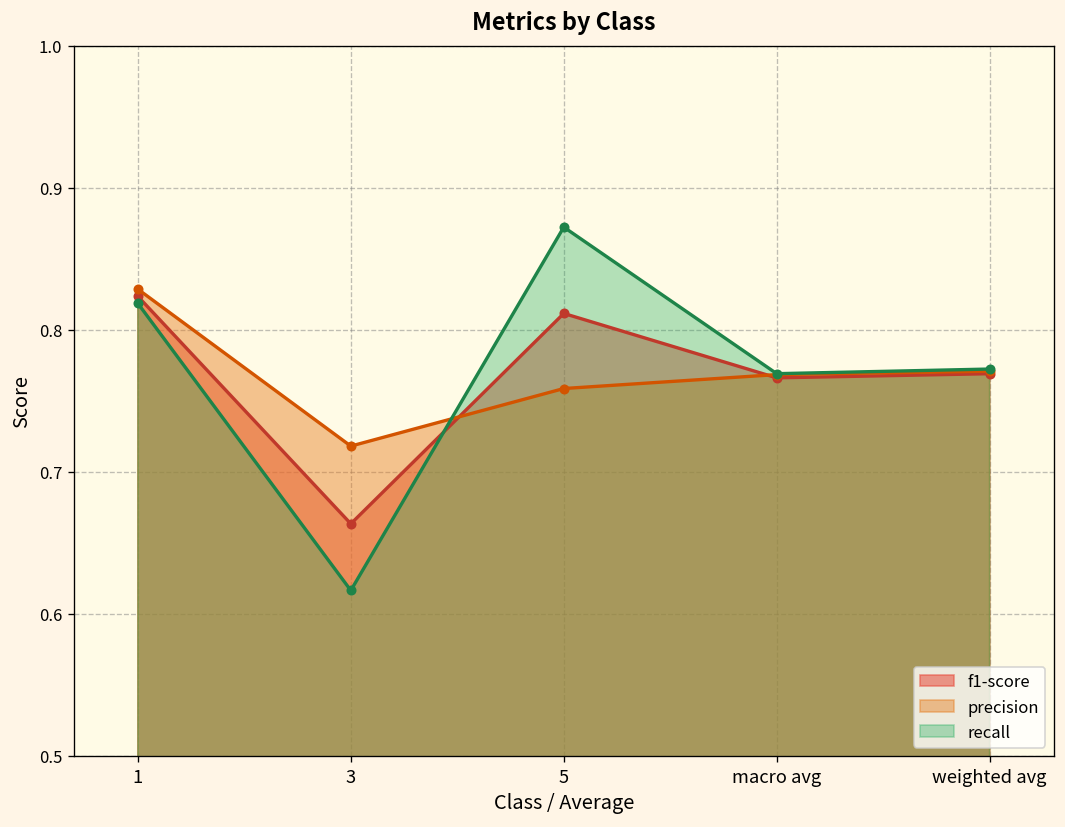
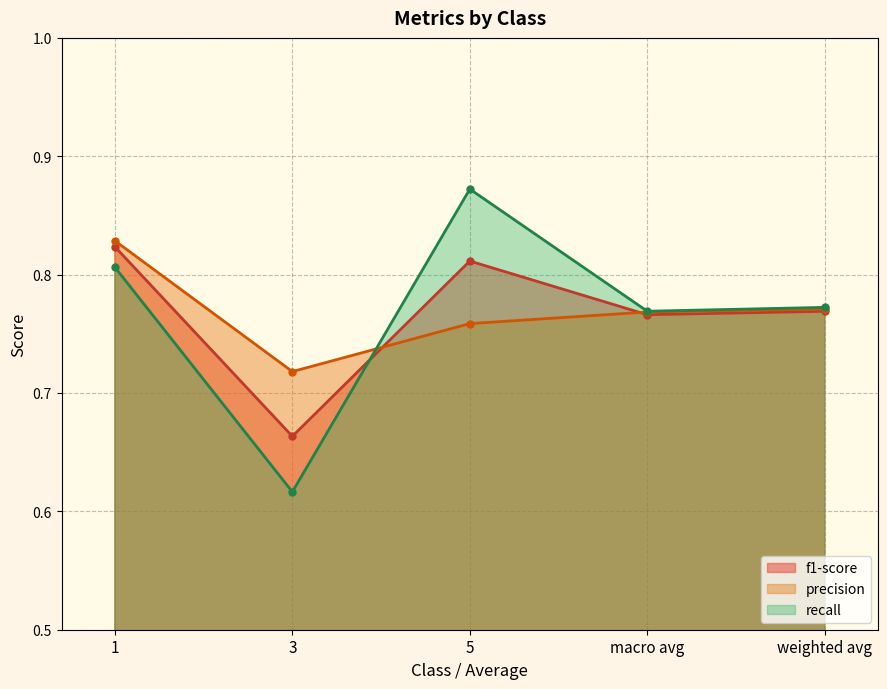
  {
    "recall": {
-     "1": 0.819,
+     "1": 0.806,
      "3": 0.616,
      "5": 0.872
    }
  }
